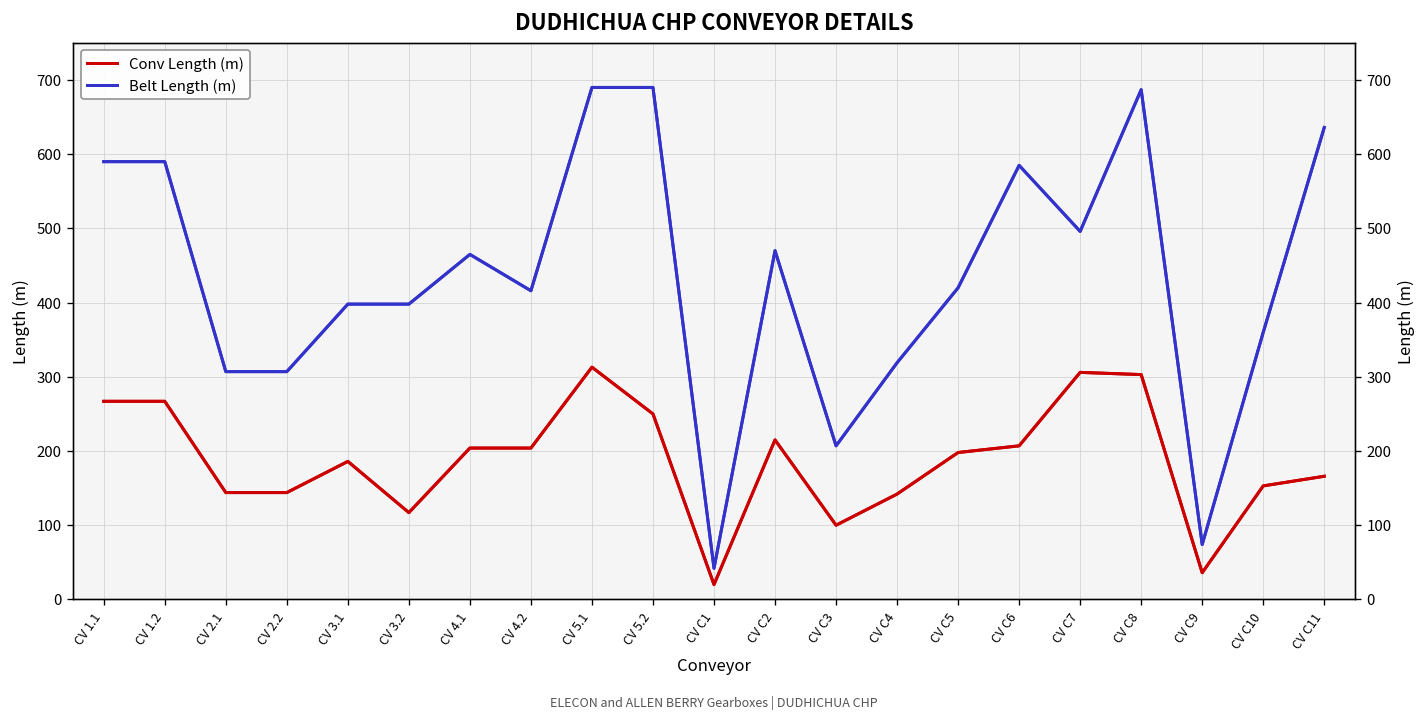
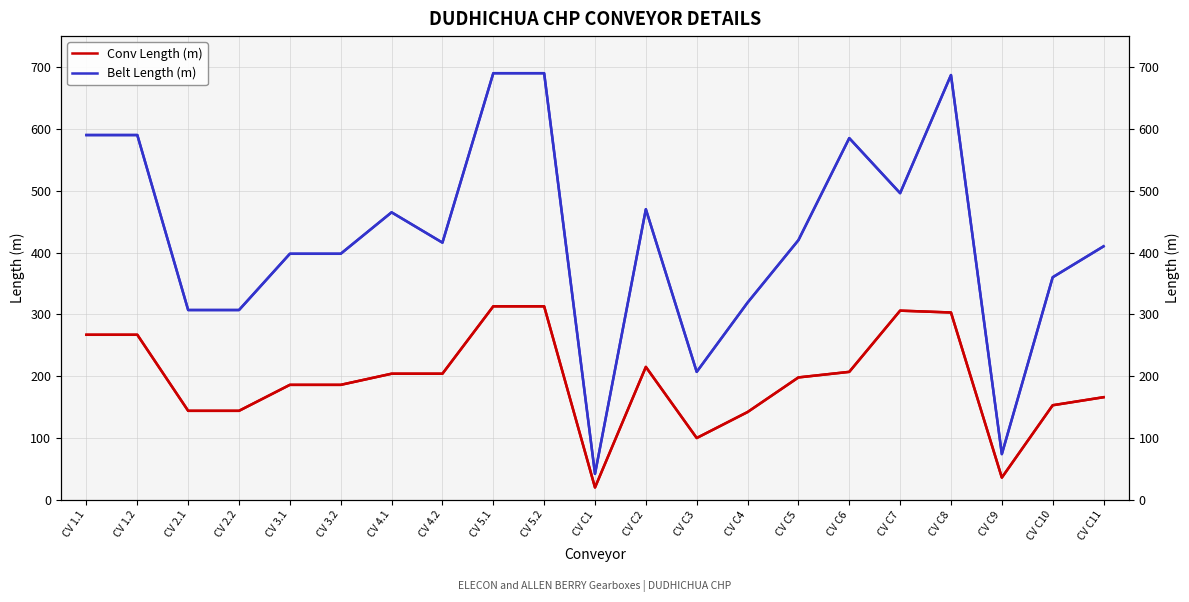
  {
    "Conv Length (m)": {
      "CV 1.1": 270,
      "CV 1.2": 270,
      "CV 2.1": 140,
      "CV 2.2": 140,
      "CV 3.1": 190,
-     "CV 3.2": 120,
+     "CV 3.2": 190,
      "CV 4.1": 200,
      "CV 4.2": 200,
      "CV 5.1": 310,
-     "CV 5.2": 250,
+     "CV 5.2": 310,
      "CV C1": 20,
      "CV C2": 220,
      "CV C3": 100,
      "CV C4": 140,
      "CV C5": 200,
      "CV C6": 210,
      "CV C7": 310,
      "CV C8": 300,
      "CV C9": 40,
      "CV C10": 150,
      "CV C11": 170
    },
    "Belt Length (m)": {
      "CV 1.1": 590,
      "CV 1.2": 590,
      "CV 2.1": 310,
      "CV 2.2": 310,
      "CV 3.1": 400,
      "CV 3.2": 400,
      "CV 4.1": 470,
      "CV 4.2": 420,
      "CV 5.1": 690,
      "CV 5.2": 690,
      "CV C1": 40,
      "CV C2": 470,
      "CV C3": 210,
      "CV C4": 320,
      "CV C5": 420,
      "CV C6": 590,
      "CV C7": 500,
      "CV C8": 690,
      "CV C9": 70,
      "CV C10": 360,
-     "CV C11": 640
+     "CV C11": 410
    }
  }
